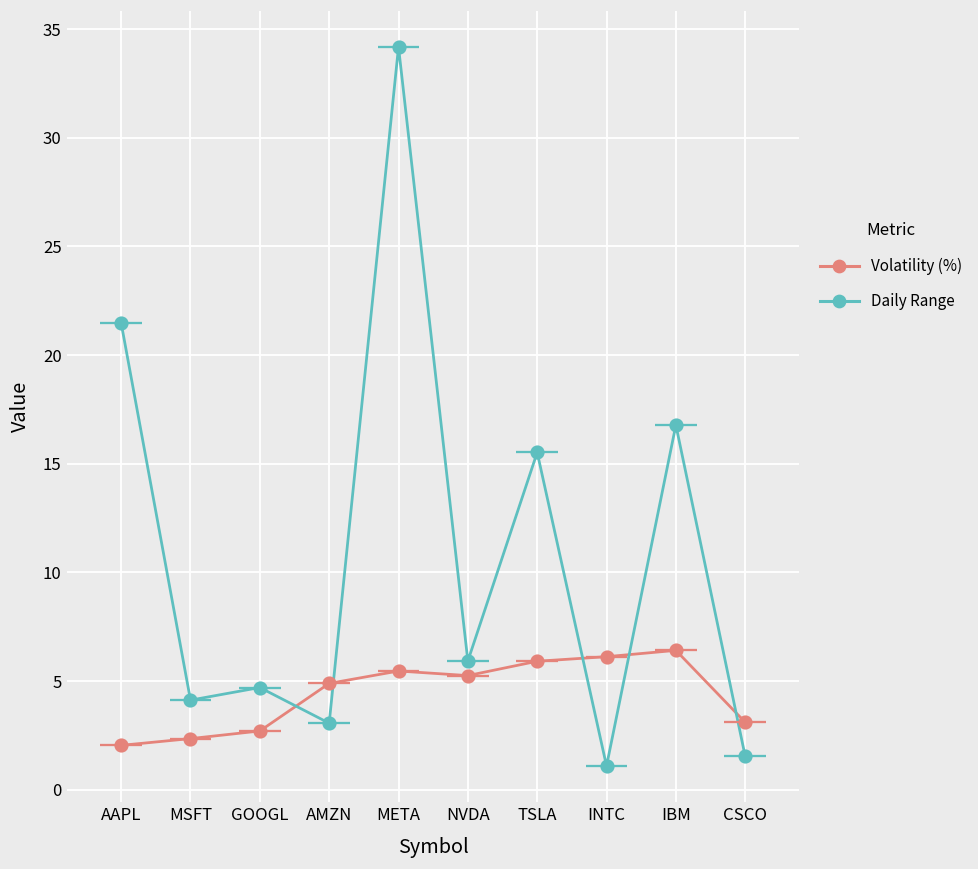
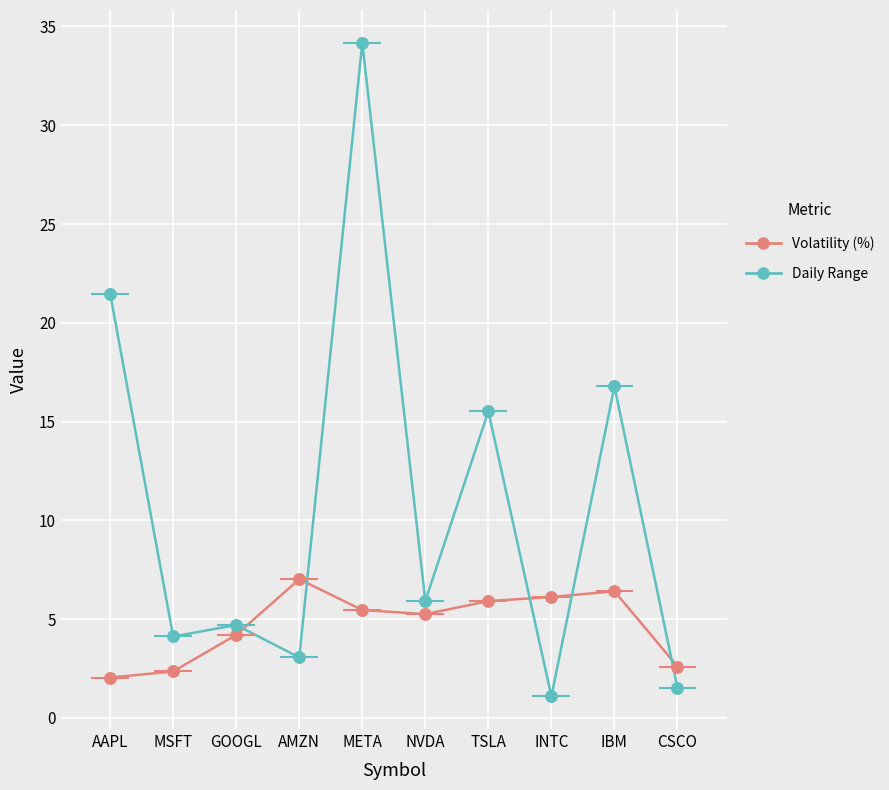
  {
    "Volatility (%)": {
      "AAPL": 2.0,
      "MSFT": 2.4,
-     "GOOGL": 2.7,
-     "AMZN": 4.9,
+     "GOOGL": 4.2,
+     "AMZN": 7.0,
      "META": 5.5,
      "NVDA": 5.3,
      "TSLA": 5.9,
      "INTC": 6.1,
      "IBM": 6.4,
-     "CSCO": 3.1
+     "CSCO": 2.6
    },
    "Daily Range": {
      "AAPL": 21.5,
      "MSFT": 4.1,
      "GOOGL": 4.7,
      "AMZN": 3.1,
      "META": 34.2,
      "NVDA": 5.9,
      "TSLA": 15.5,
      "INTC": 1.1,
      "IBM": 16.8,
      "CSCO": 1.5
    }
  }
